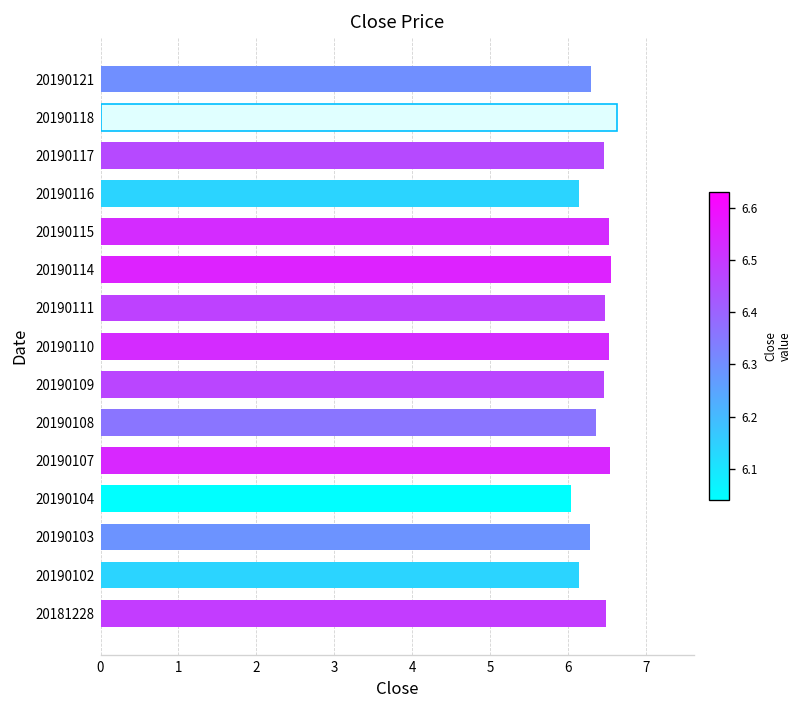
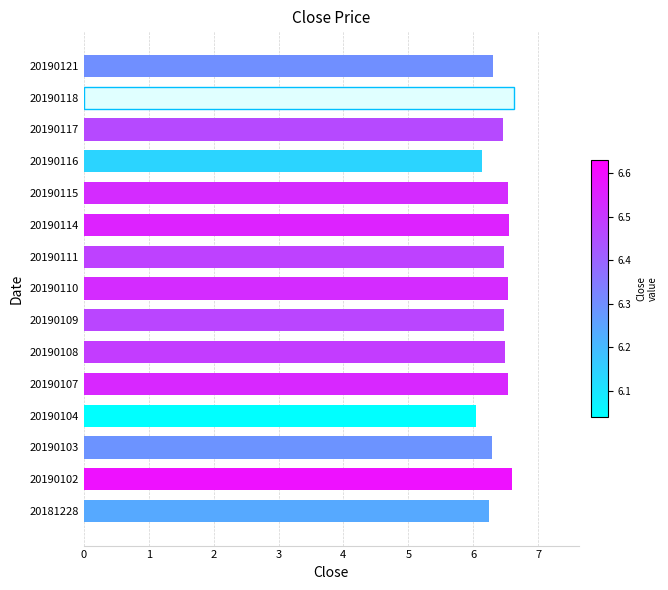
  {
    "20190121": 6.3,
    "20190118": 6.6,
    "20190117": 6.5,
    "20190116": 6.1,
    "20190115": 6.5,
    "20190114": 6.6,
    "20190111": 6.5,
    "20190110": 6.5,
    "20190109": 6.5,
-   "20190108": 6.4,
+   "20190108": 6.5,
    "20190107": 6.5,
    "20190104": 6.0,
    "20190103": 6.3,
-   "20190102": 6.1,
-   "20181228": 6.5
+   "20190102": 6.6,
+   "20181228": 6.2
  }
